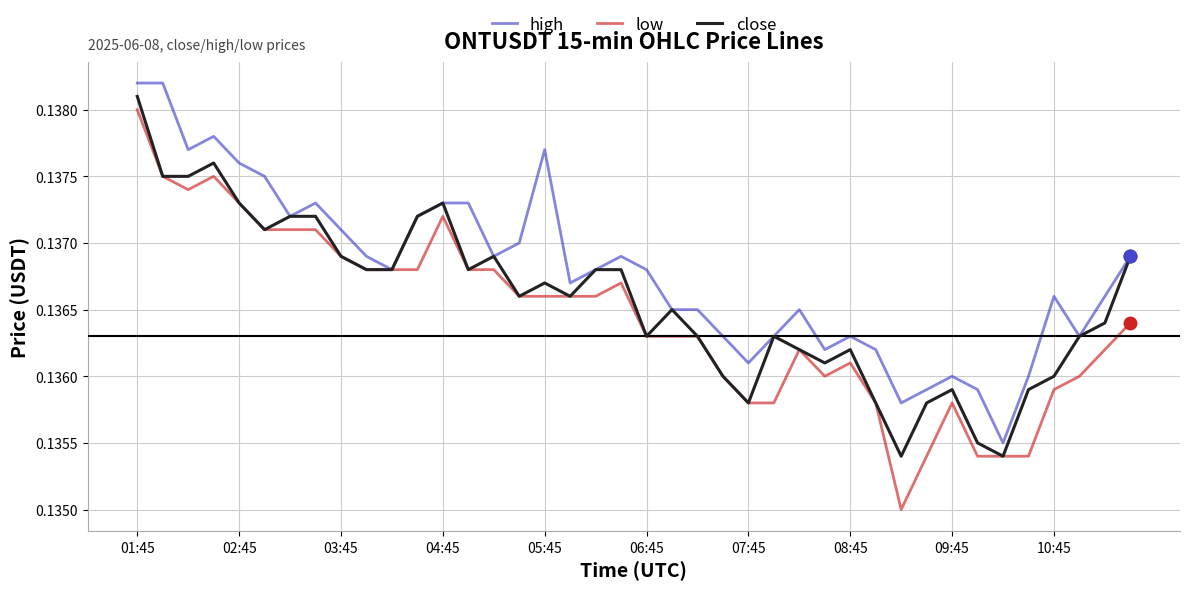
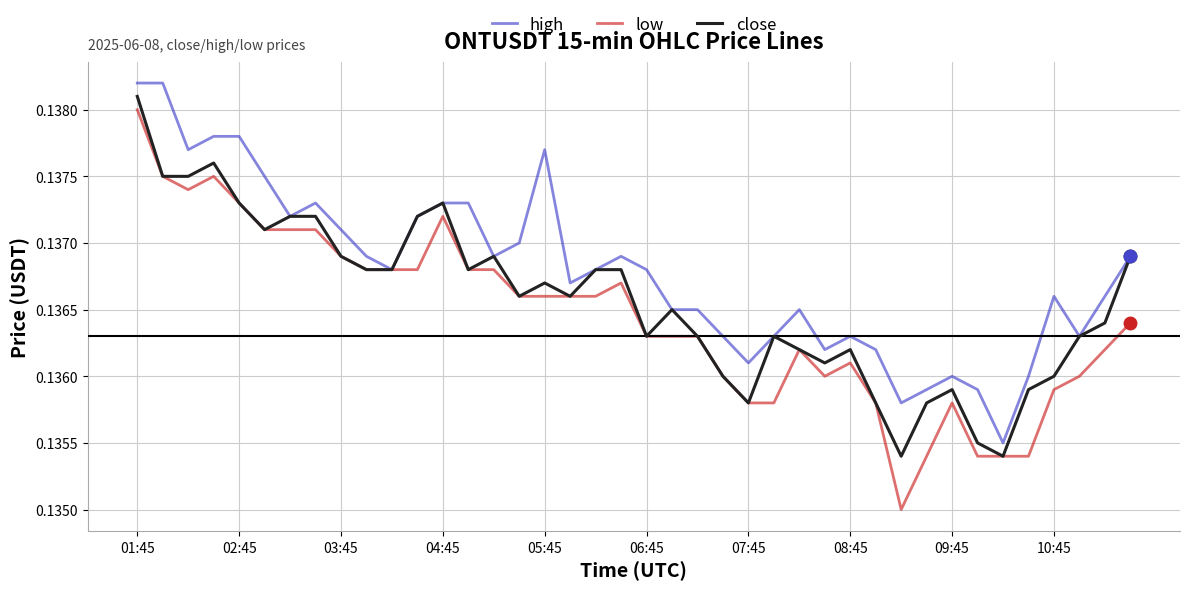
  {
    "high": {
      "01:45": 0.1382,
-     "02:45": 0.1376,
+     "02:45": 0.1378,
      "03:45": 0.1371,
      "05:45": 0.1377,
      "06:45": 0.1368,
      "07:45": 0.1361,
      "08:45": 0.1363,
      "09:45": 0.1360,
      "10:45": 0.1366
    }
  }
